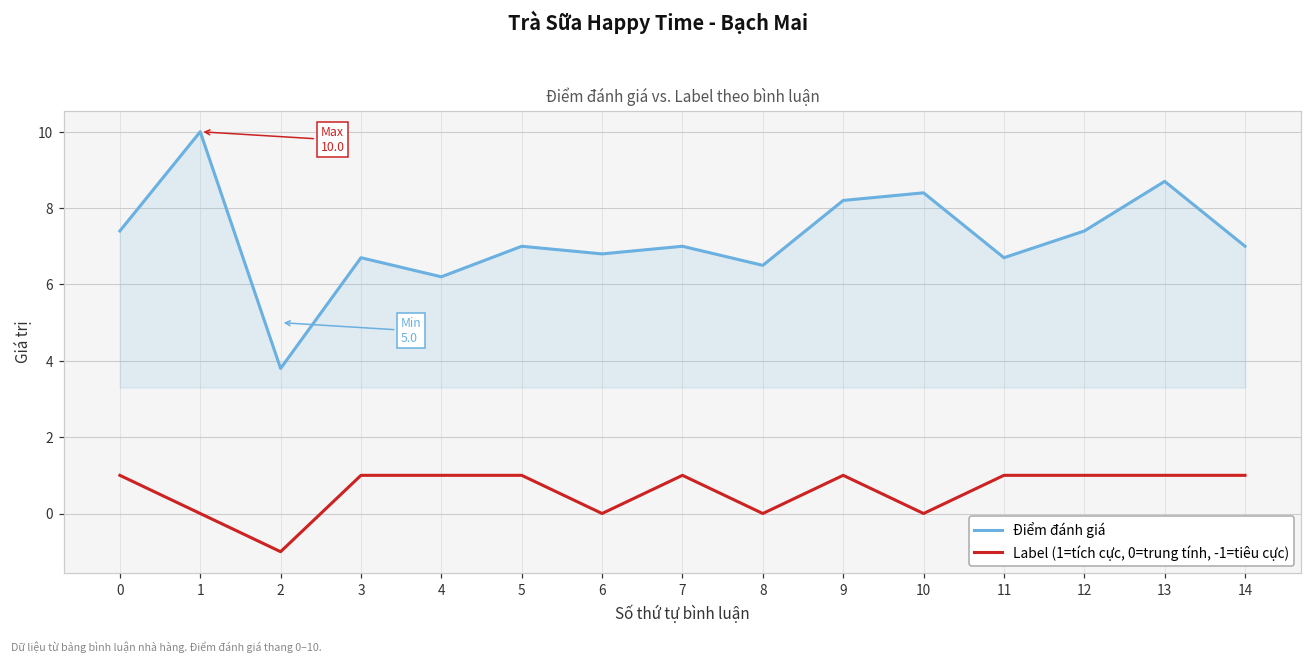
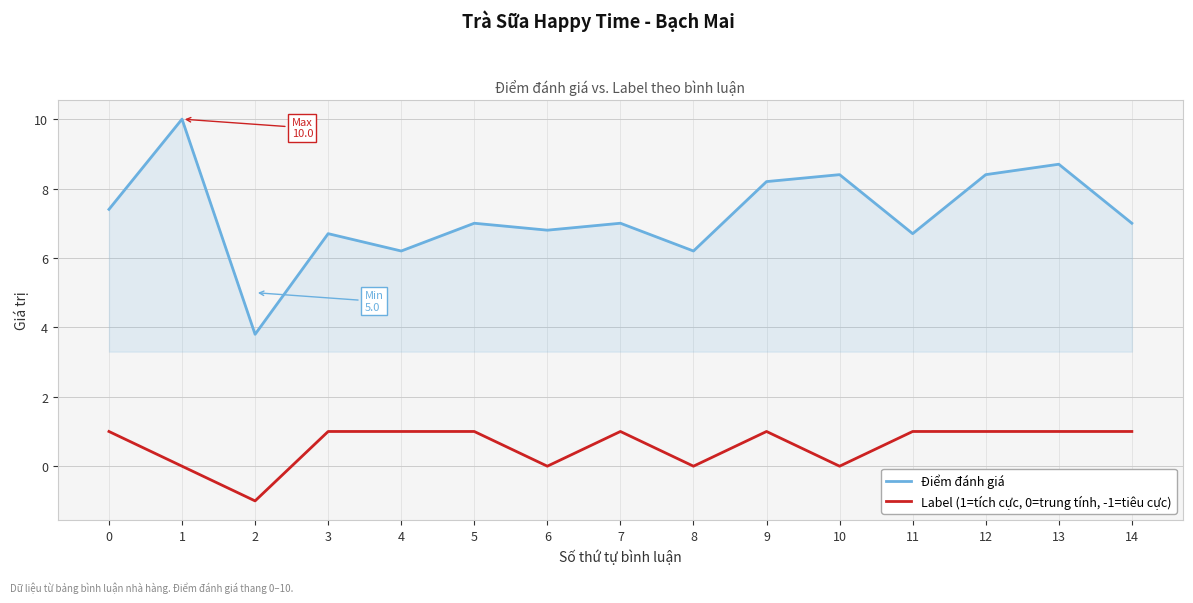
  {
    "Điểm đánh giá": {
      "0": 7.4,
      "3": 6.7,
      "4": 6.2,
      "5": 7.0,
      "6": 6.8,
      "7": 7.0,
-     "8": 6.5,
+     "8": 6.2,
      "9": 8.2,
      "10": 8.4,
      "11": 6.7,
-     "12": 7.4,
+     "12": 8.4,
      "13": 8.7,
      "14": 7.0
    },
    "Label (1=tích cực, 0=trung tính, -1=tiêu cực)": {
      "0": 1.0,
      "1": 0.0,
      "2": -1.0,
      "3": 1.0,
      "4": 1.0,
      "5": 1.0,
      "6": 0.0,
      "7": 1.0,
      "8": 0.0,
      "9": 1.0,
      "10": 0.0,
      "11": 1.0,
      "12": 1.0,
      "13": 1.0,
      "14": 1.0
    }
  }
